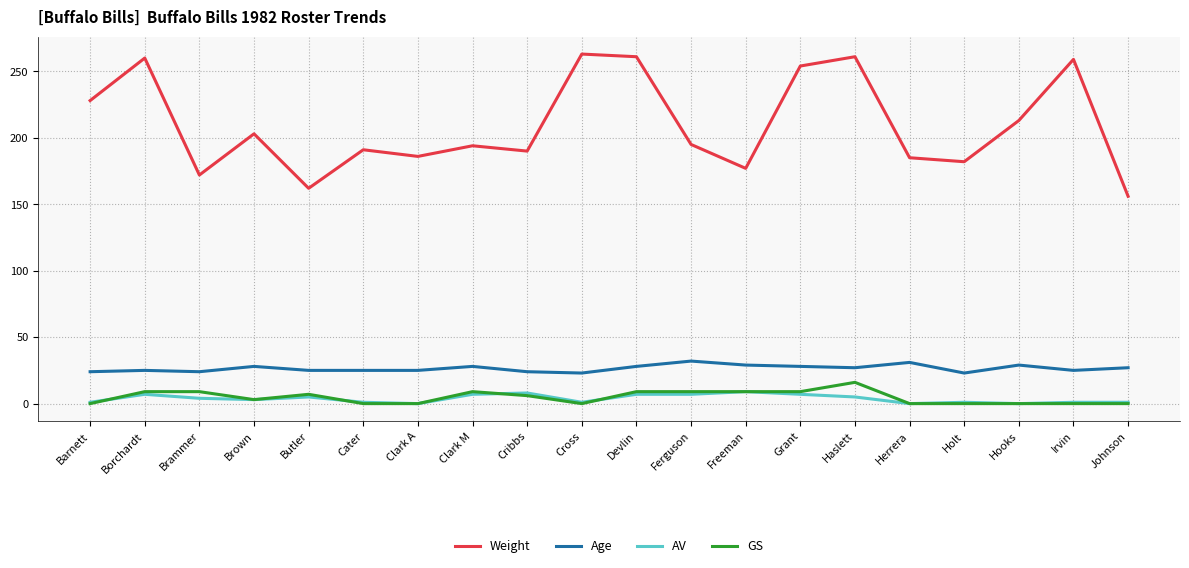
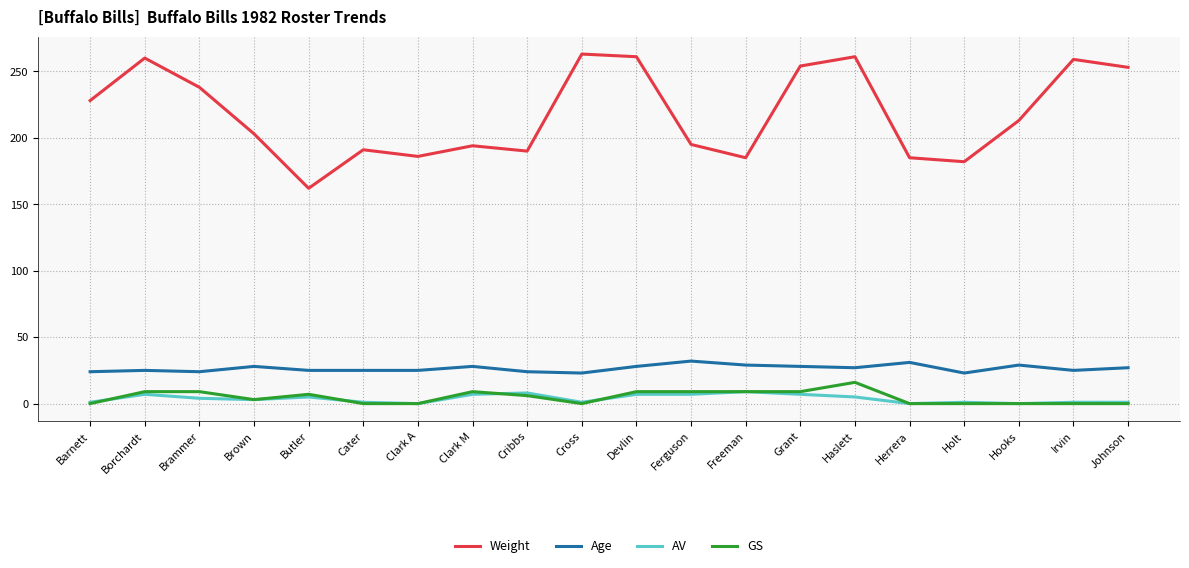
  {
    "Weight": {
      "Barnett": 228,
      "Borchardt": 260,
-     "Brammer": 172,
+     "Brammer": 238,
      "Brown": 203,
      "Butler": 162,
      "Cater": 191,
      "Clark A": 186,
      "Clark M": 194,
      "Cribbs": 190,
      "Cross": 263,
      "Devlin": 261,
      "Ferguson": 195,
-     "Freeman": 177,
+     "Freeman": 185,
      "Grant": 254,
      "Haslett": 261,
      "Herrera": 185,
      "Holt": 182,
      "Hooks": 213,
      "Irvin": 259,
-     "Johnson": 156
+     "Johnson": 253
    },
    "Age": {
      "Barnett": 24,
      "Borchardt": 25,
      "Brammer": 24,
      "Brown": 28,
      "Butler": 25,
      "Cater": 25,
      "Clark A": 25,
      "Clark M": 28,
      "Cribbs": 24,
      "Cross": 23,
      "Devlin": 28,
      "Ferguson": 32,
      "Freeman": 29,
      "Grant": 28,
      "Haslett": 27,
      "Herrera": 31,
      "Holt": 23,
      "Hooks": 29,
      "Irvin": 25,
      "Johnson": 27
    },
    "AV": {
      "Borchardt": 7,
      "Brammer": 4,
      "Butler": 5,
      "Clark M": 7,
      "Cribbs": 8,
      "Devlin": 7,
      "Ferguson": 7,
      "Grant": 7,
      "Haslett": 5
    },
    "GS": {
      "Borchardt": 9,
      "Brammer": 9,
      "Butler": 7,
      "Clark M": 9,
      "Cribbs": 6,
      "Devlin": 9,
      "Ferguson": 9,
      "Grant": 9,
      "Haslett": 16
    }
  }
